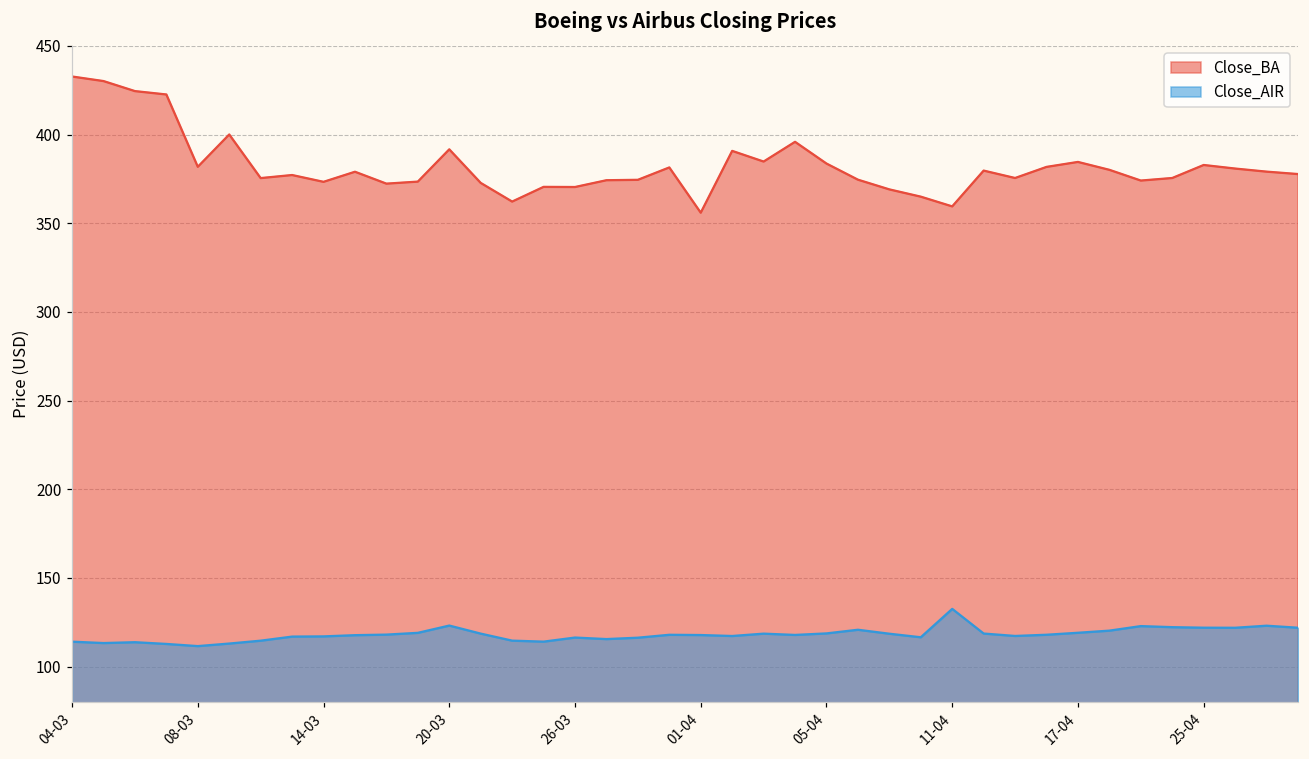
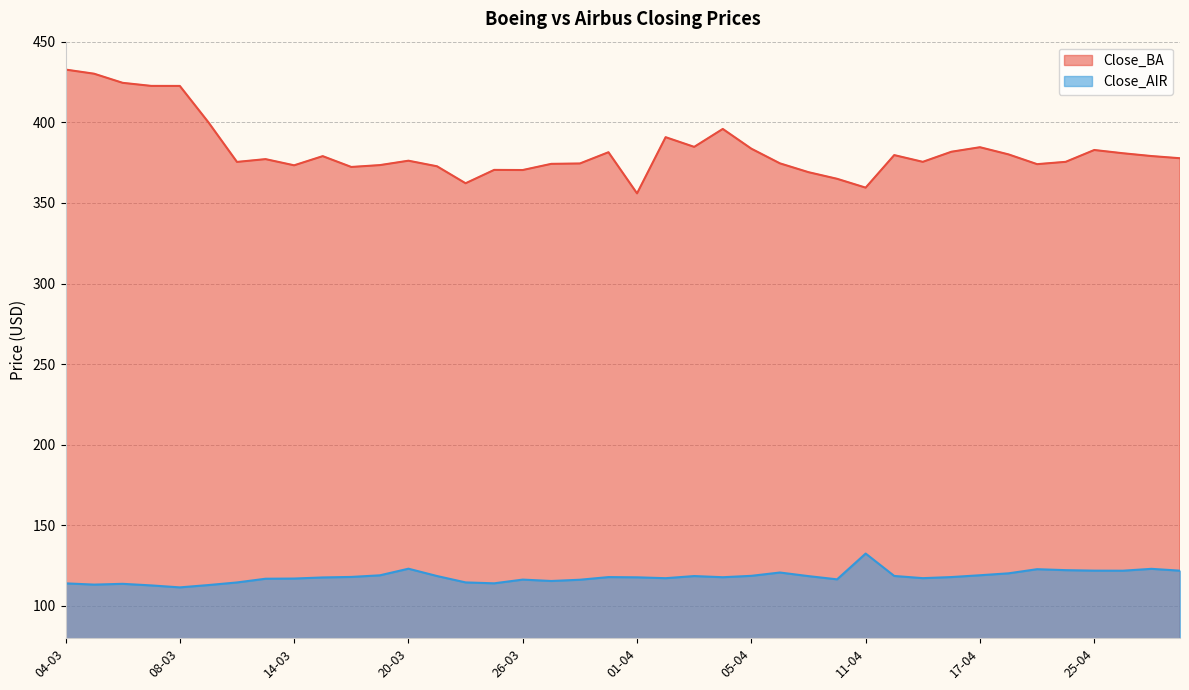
  {
    "Close_BA": {
      "04-03": 433,
-     "08-03": 382,
+     "08-03": 423,
      "14-03": 373,
-     "20-03": 392,
+     "20-03": 376,
      "26-03": 370,
      "01-04": 356,
      "05-04": 384,
      "11-04": 359,
      "17-04": 385,
      "25-04": 383
    },
    "Close_AIR": {
      "04-03": 114,
      "08-03": 112,
      "14-03": 117,
      "20-03": 123,
      "26-03": 116,
      "01-04": 118,
      "05-04": 119,
      "11-04": 133,
      "17-04": 119,
      "25-04": 122
    }
  }
